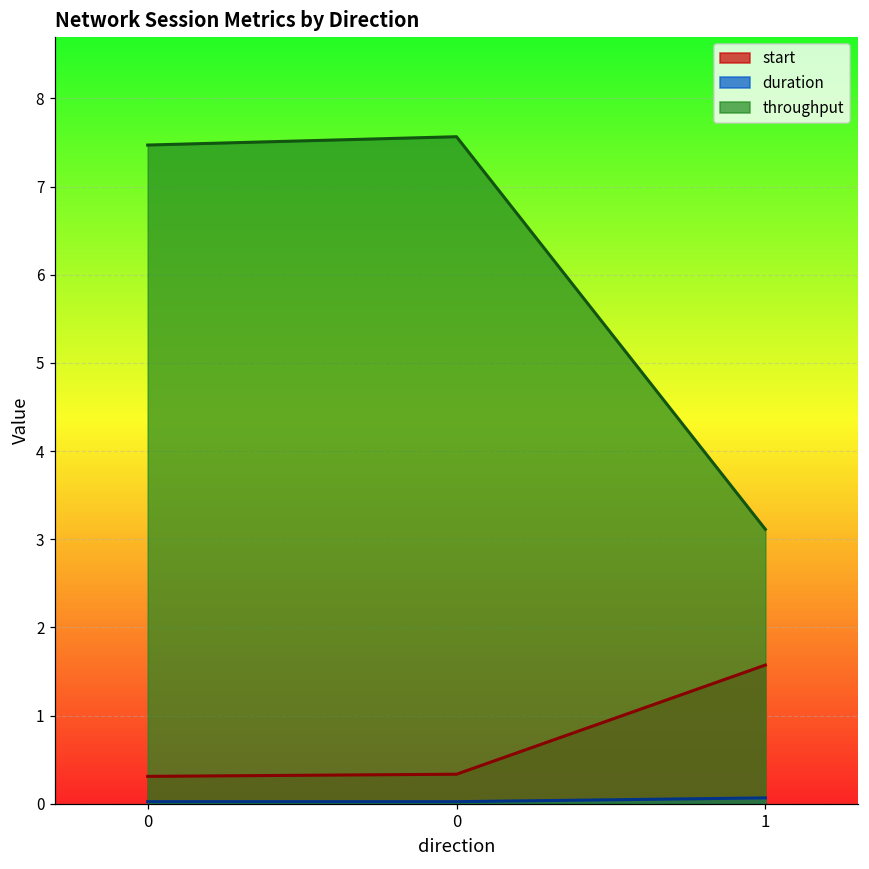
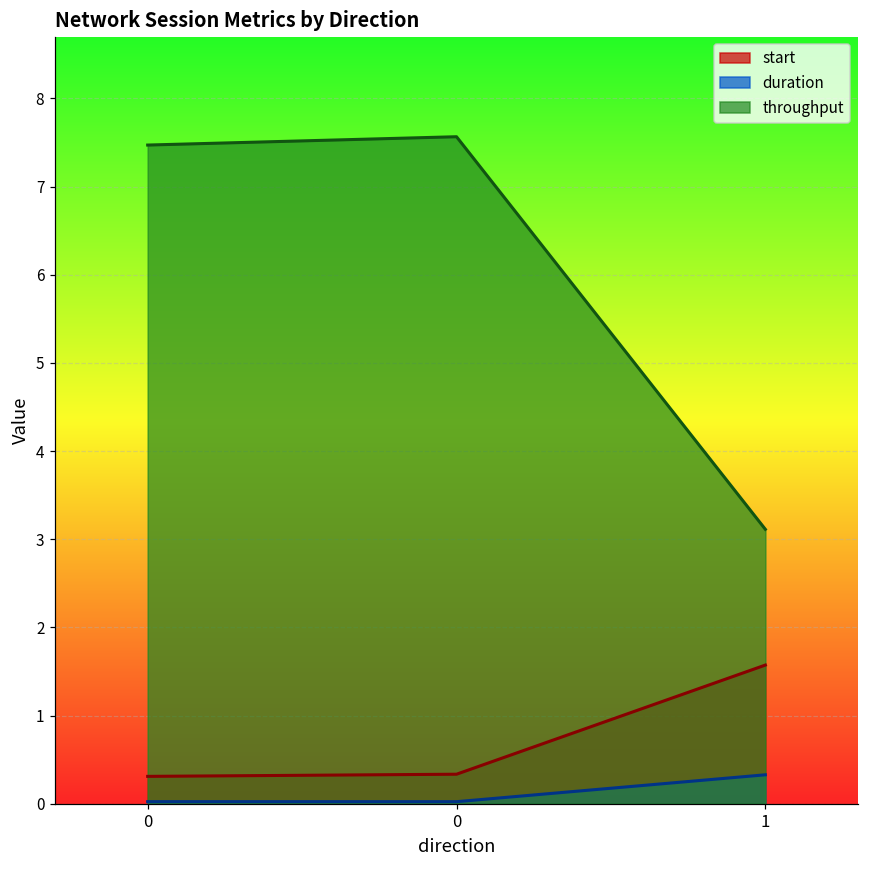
  {
    "start": {
      "1": 1.6
    },
    "duration": {
-     "1": 0.1
+     "1": 0.3
    },
    "throughput": {
      "1": 3.1
    }
  }
